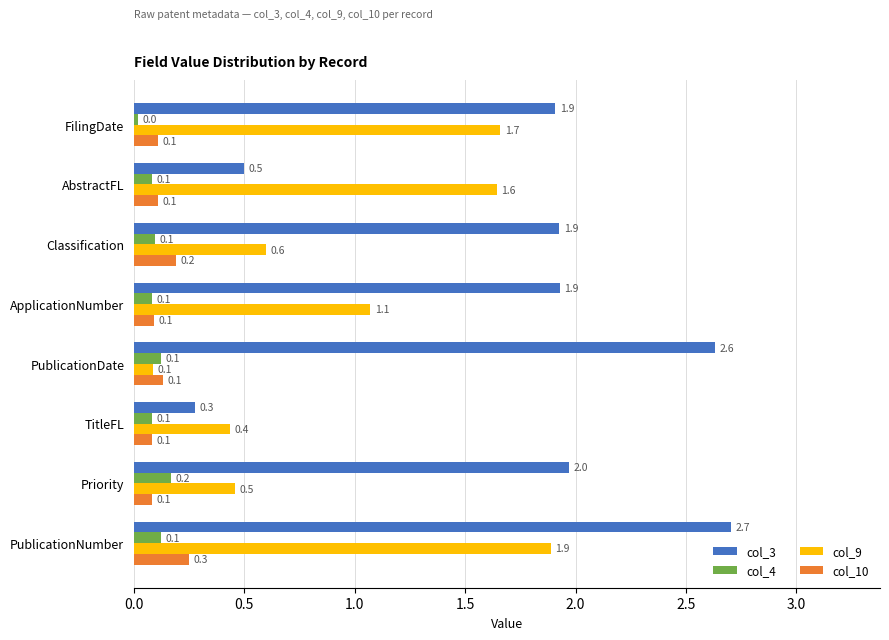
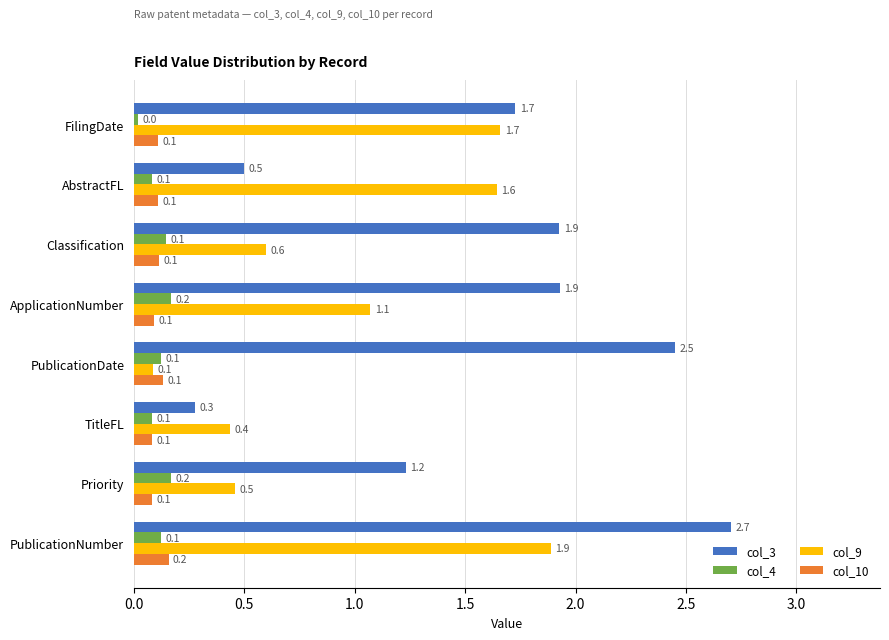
  {
    "col_3": {
-     "FilingDate": 1.9,
+     "FilingDate": 1.7,
      "AbstractFL": 0.5,
      "Classification": 1.9,
      "ApplicationNumber": 1.9,
-     "PublicationDate": 2.6,
+     "PublicationDate": 2.5,
      "TitleFL": 0.3,
-     "Priority": 2.0,
+     "Priority": 1.2,
      "PublicationNumber": 2.7
    },
    "col_4": {
      "FilingDate": 0.0,
      "AbstractFL": 0.1,
-     "Classification": 0.10,
-     "ApplicationNumber": 0.1,
+     "Classification": 0.14,
+     "ApplicationNumber": 0.2,
      "PublicationDate": 0.1,
      "TitleFL": 0.1,
      "Priority": 0.2,
      "PublicationNumber": 0.1
    },
    "col_9": {
      "FilingDate": 1.7,
      "AbstractFL": 1.6,
      "Classification": 0.6,
      "ApplicationNumber": 1.1,
      "PublicationDate": 0.1,
      "TitleFL": 0.4,
      "Priority": 0.5,
      "PublicationNumber": 1.9
    },
    "col_10": {
      "FilingDate": 0.1,
      "AbstractFL": 0.1,
-     "Classification": 0.2,
+     "Classification": 0.1,
      "ApplicationNumber": 0.1,
      "PublicationDate": 0.1,
      "TitleFL": 0.1,
      "Priority": 0.1,
-     "PublicationNumber": 0.3
+     "PublicationNumber": 0.2
    }
  }
